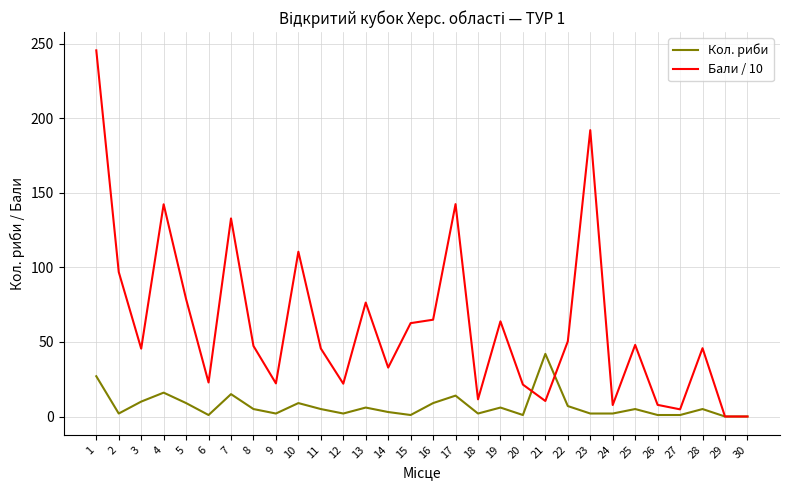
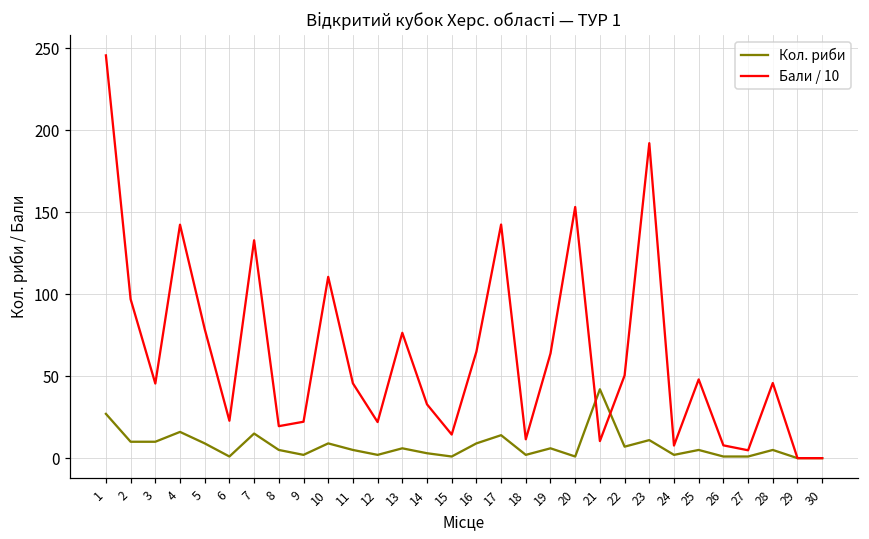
  {
    "Кол. риби": {
      "1": 27,
-     "2": 2,
+     "2": 10,
      "3": 10,
      "4": 16,
      "5": 9,
      "6": 1,
      "7": 15,
      "8": 5,
      "9": 2,
      "10": 9,
      "11": 5,
      "12": 2,
      "13": 6,
      "14": 3,
      "15": 1,
      "16": 9,
      "17": 14,
      "18": 2,
      "19": 6,
      "20": 1,
      "21": 42,
      "22": 7,
-     "23": 2,
+     "23": 11,
      "24": 2,
      "25": 5,
      "26": 1,
      "27": 1,
      "28": 5
    },
    "Бали / 10": {
      "1": 246,
      "2": 97,
      "3": 46,
      "4": 142,
      "5": 79,
      "6": 23,
      "7": 133,
-     "8": 47,
+     "8": 20,
      "9": 22,
      "10": 111,
      "11": 46,
      "12": 22,
      "13": 76,
      "14": 33,
-     "15": 63,
+     "15": 14,
      "16": 65,
      "17": 142,
      "18": 12,
      "19": 64,
-     "20": 21,
+     "20": 153,
      "21": 10,
      "22": 50,
      "23": 192,
      "24": 8,
      "25": 48,
      "26": 8,
      "27": 5,
      "28": 46
    }
  }
